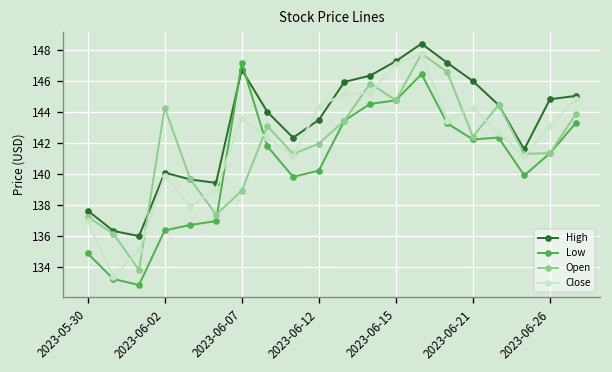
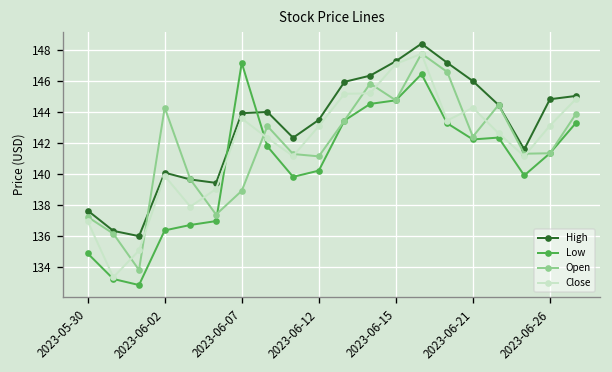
  {
    "High": {
      "2023-05-30": 137.6,
      "2023-06-02": 140.1,
-     "2023-06-07": 146.7,
+     "2023-06-07": 143.9,
      "2023-06-12": 143.5,
      "2023-06-21": 146.0,
      "2023-06-26": 144.8
    },
    "Low": {
      "2023-05-30": 134.9,
      "2023-06-02": 136.4,
      "2023-06-07": 147.1,
      "2023-06-12": 140.2
    },
    "Open": {
      "2023-05-30": 137.2,
      "2023-06-02": 144.3,
      "2023-06-07": 138.9,
-     "2023-06-12": 141.9
+     "2023-06-12": 141.1
    },
    "Close": {
      "2023-05-30": 136.9,
      "2023-06-02": 139.9,
      "2023-06-07": 143.6,
-     "2023-06-12": 144.3,
+     "2023-06-12": 143.1,
      "2023-06-21": 144.3,
      "2023-06-26": 143.1
    }
  }
